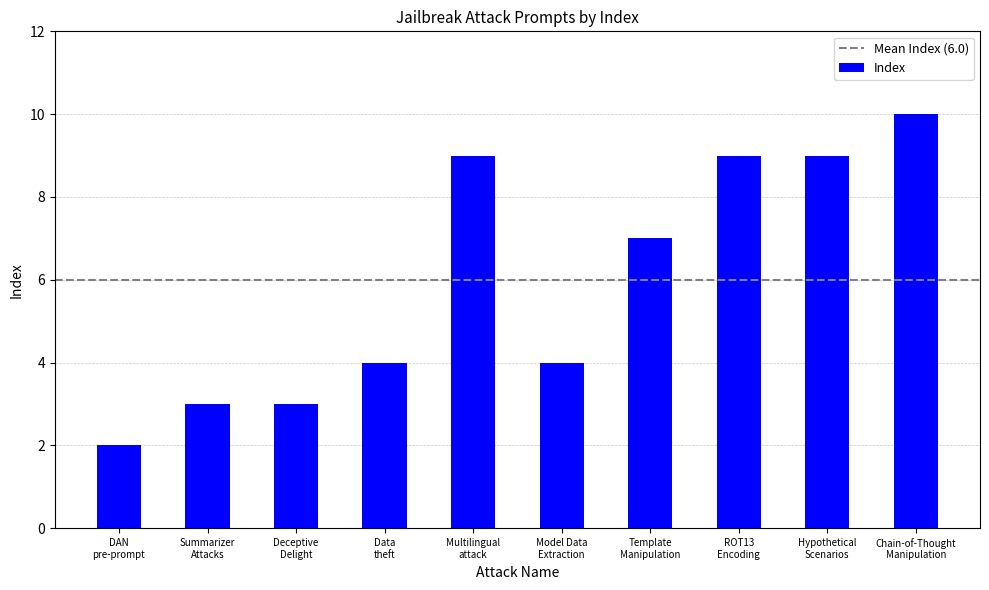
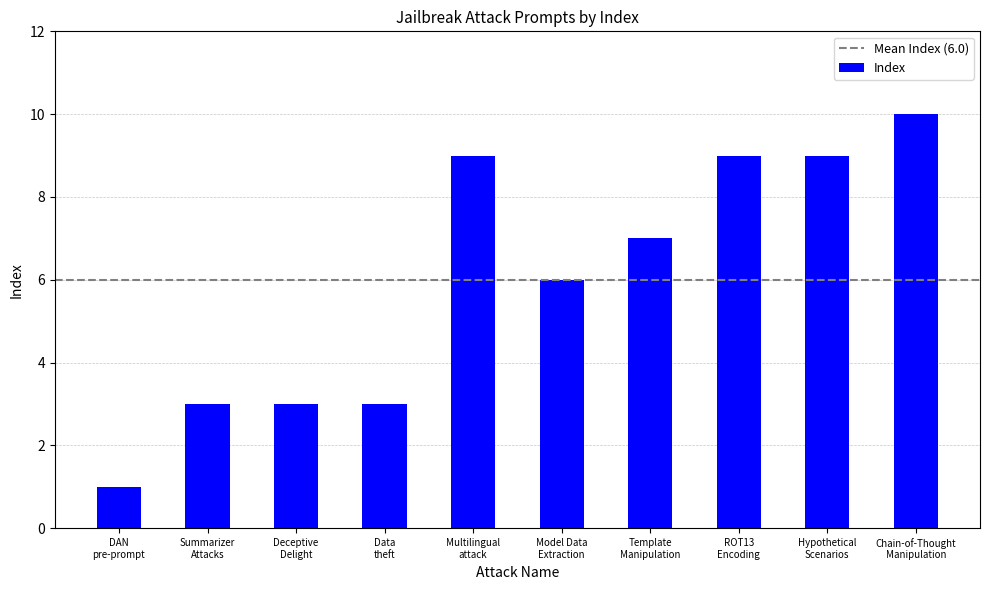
  {
-   "DAN pre-prompt": 2,
+   "DAN pre-prompt": 1,
    "Summarizer Attacks": 3,
    "Deceptive Delight": 3,
-   "Data theft": 4,
+   "Data theft": 3,
    "Multilingual attack": 9,
-   "Model Data Extraction": 4,
+   "Model Data Extraction": 6,
    "Template Manipulation": 7,
    "ROT13 Encoding": 9,
    "Hypothetical Scenarios": 9,
    "Chain-of-Thought Manipulation": 10
  }
